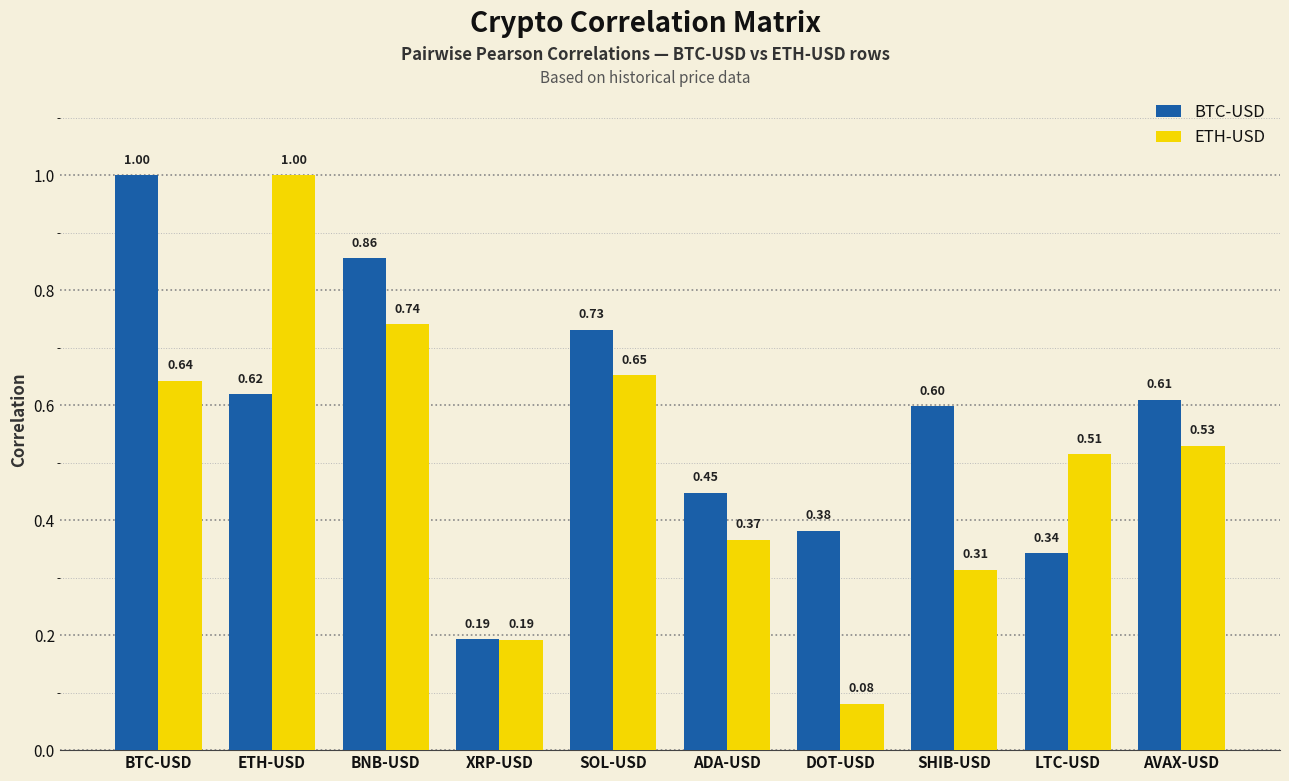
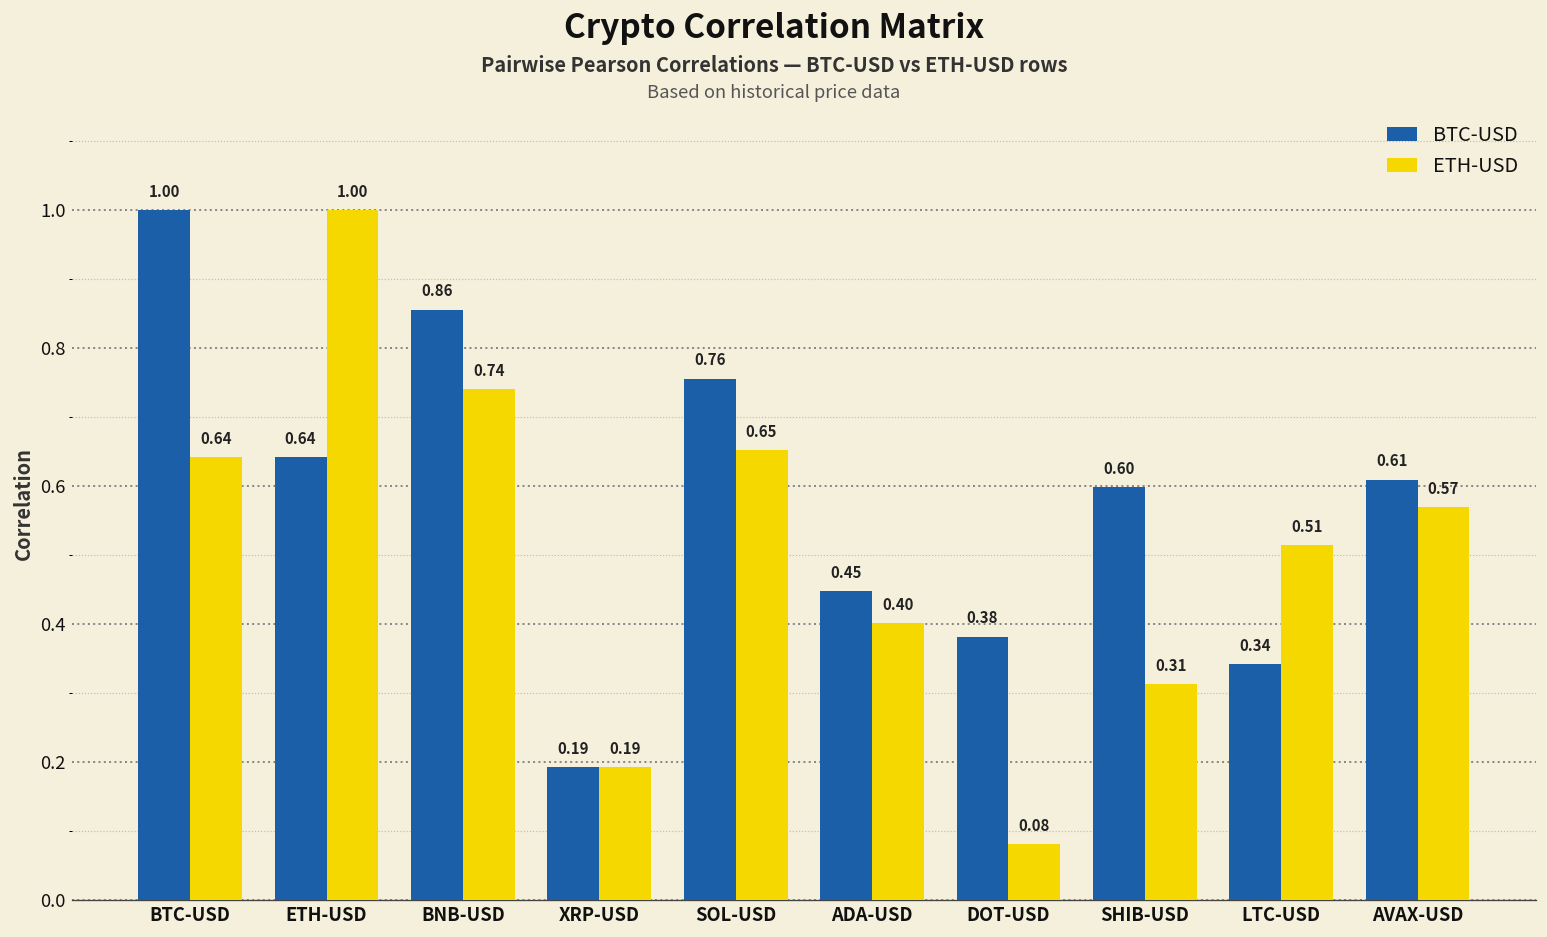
  {
    "BTC-USD": {
      "BTC-USD": 1.00,
-     "ETH-USD": 0.62,
+     "ETH-USD": 0.64,
      "BNB-USD": 0.86,
      "XRP-USD": 0.19,
-     "SOL-USD": 0.73,
+     "SOL-USD": 0.76,
      "ADA-USD": 0.45,
      "DOT-USD": 0.38,
      "SHIB-USD": 0.60,
      "LTC-USD": 0.34,
      "AVAX-USD": 0.61
    },
    "ETH-USD": {
      "BTC-USD": 0.64,
      "ETH-USD": 1.00,
      "BNB-USD": 0.74,
      "XRP-USD": 0.19,
      "SOL-USD": 0.65,
-     "ADA-USD": 0.37,
+     "ADA-USD": 0.40,
      "DOT-USD": 0.08,
      "SHIB-USD": 0.31,
      "LTC-USD": 0.51,
-     "AVAX-USD": 0.53
+     "AVAX-USD": 0.57
    }
  }
